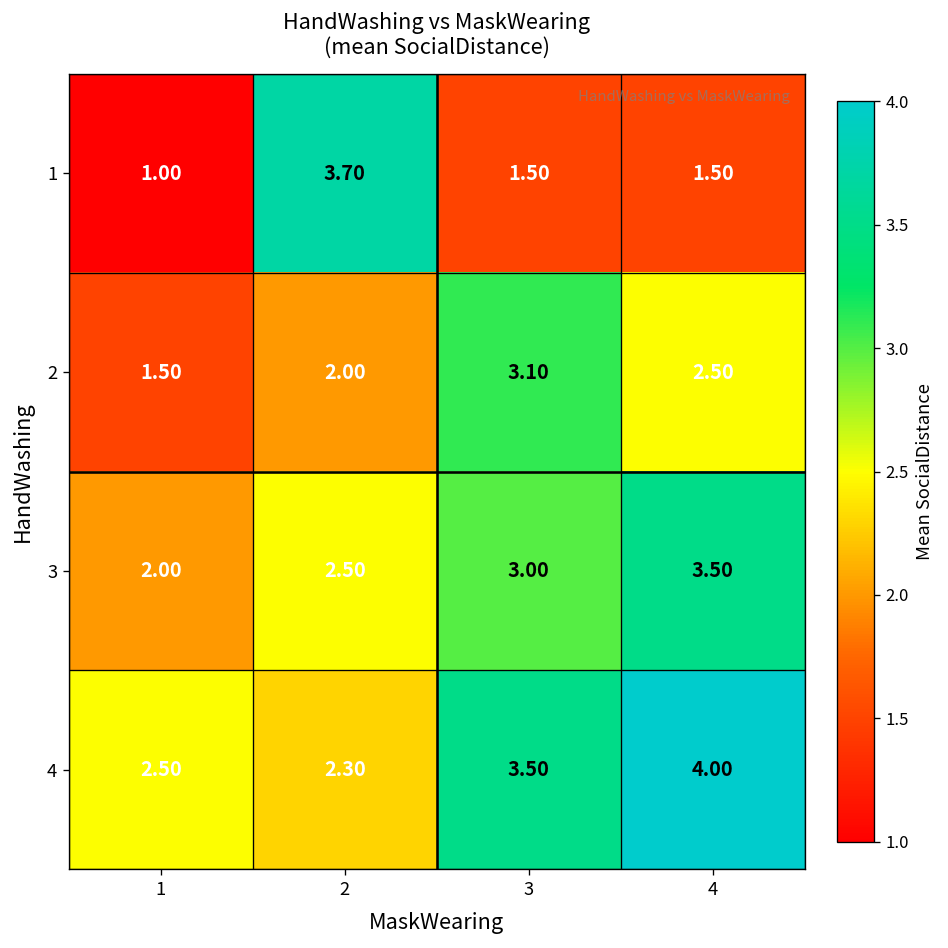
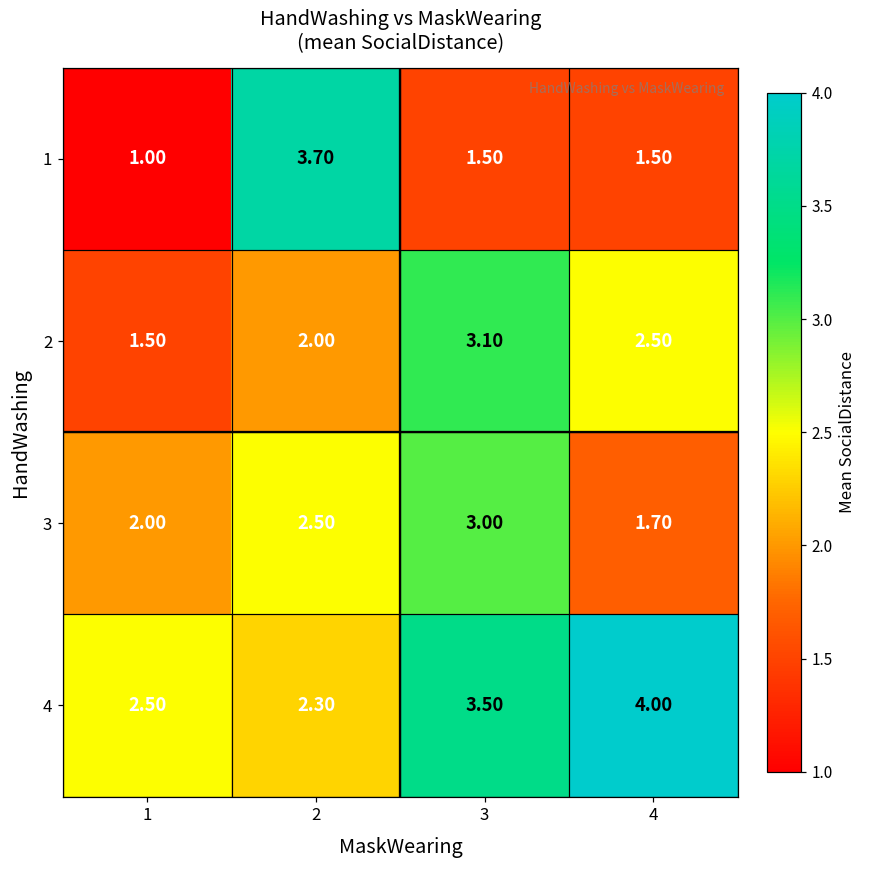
  {
    "1": {
      "1": 1.00,
      "2": 3.70,
      "3": 1.50
    },
    "2": {
      "1": 1.50,
      "2": 2.00,
      "3": 3.10,
      "4": 2.50
    },
    "3": {
      "1": 2.00,
      "2": 2.50,
      "3": 3.00,
-     "4": 3.50
+     "4": 1.70
    },
    "4": {
      "1": 2.50,
      "2": 2.30,
      "3": 3.50,
      "4": 4.00
    }
  }
